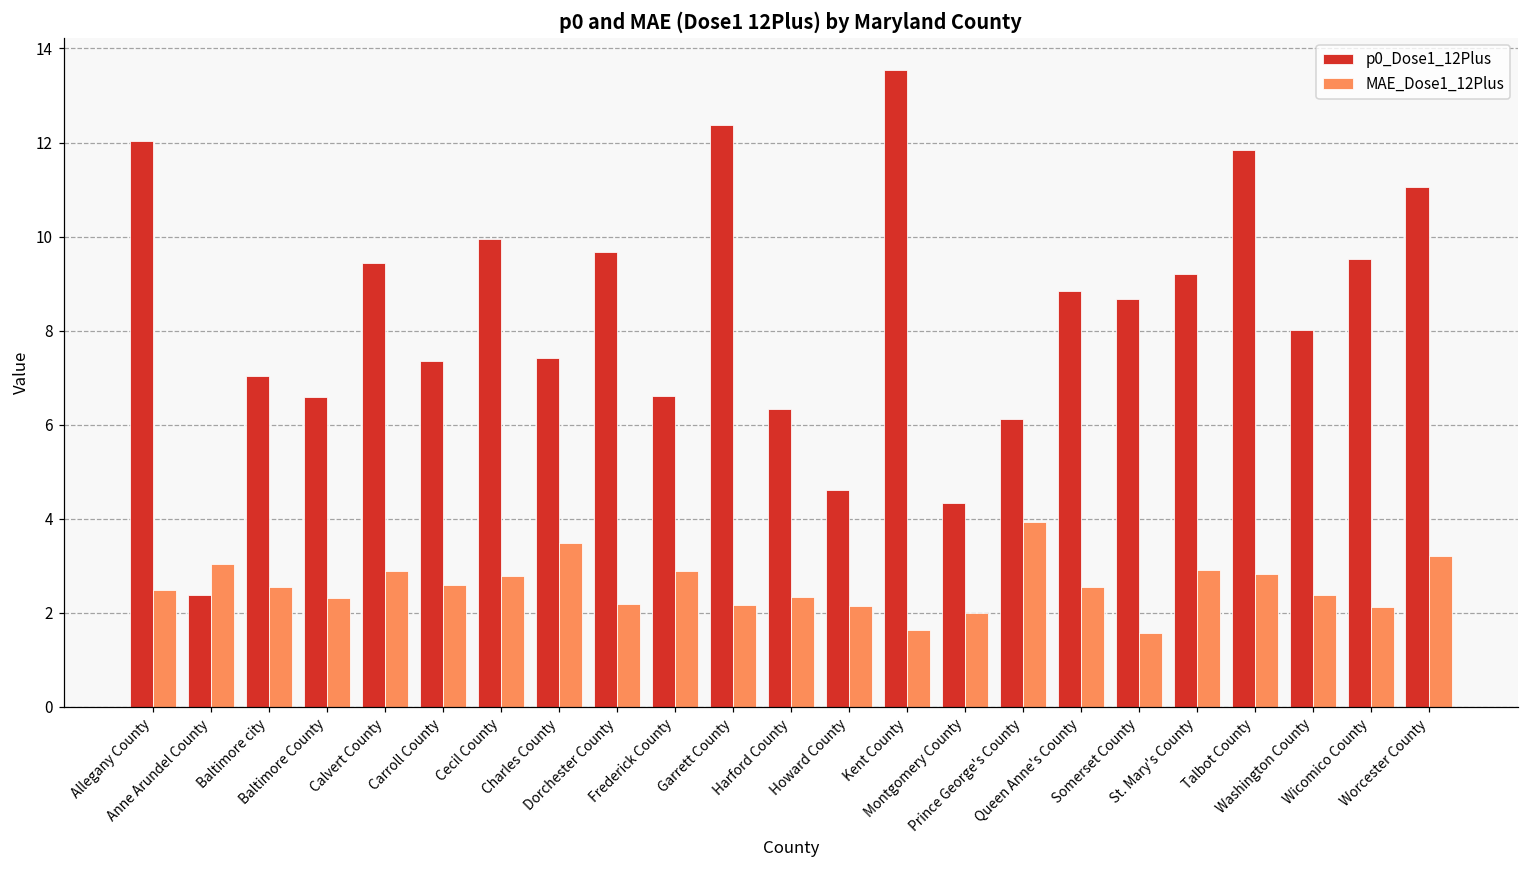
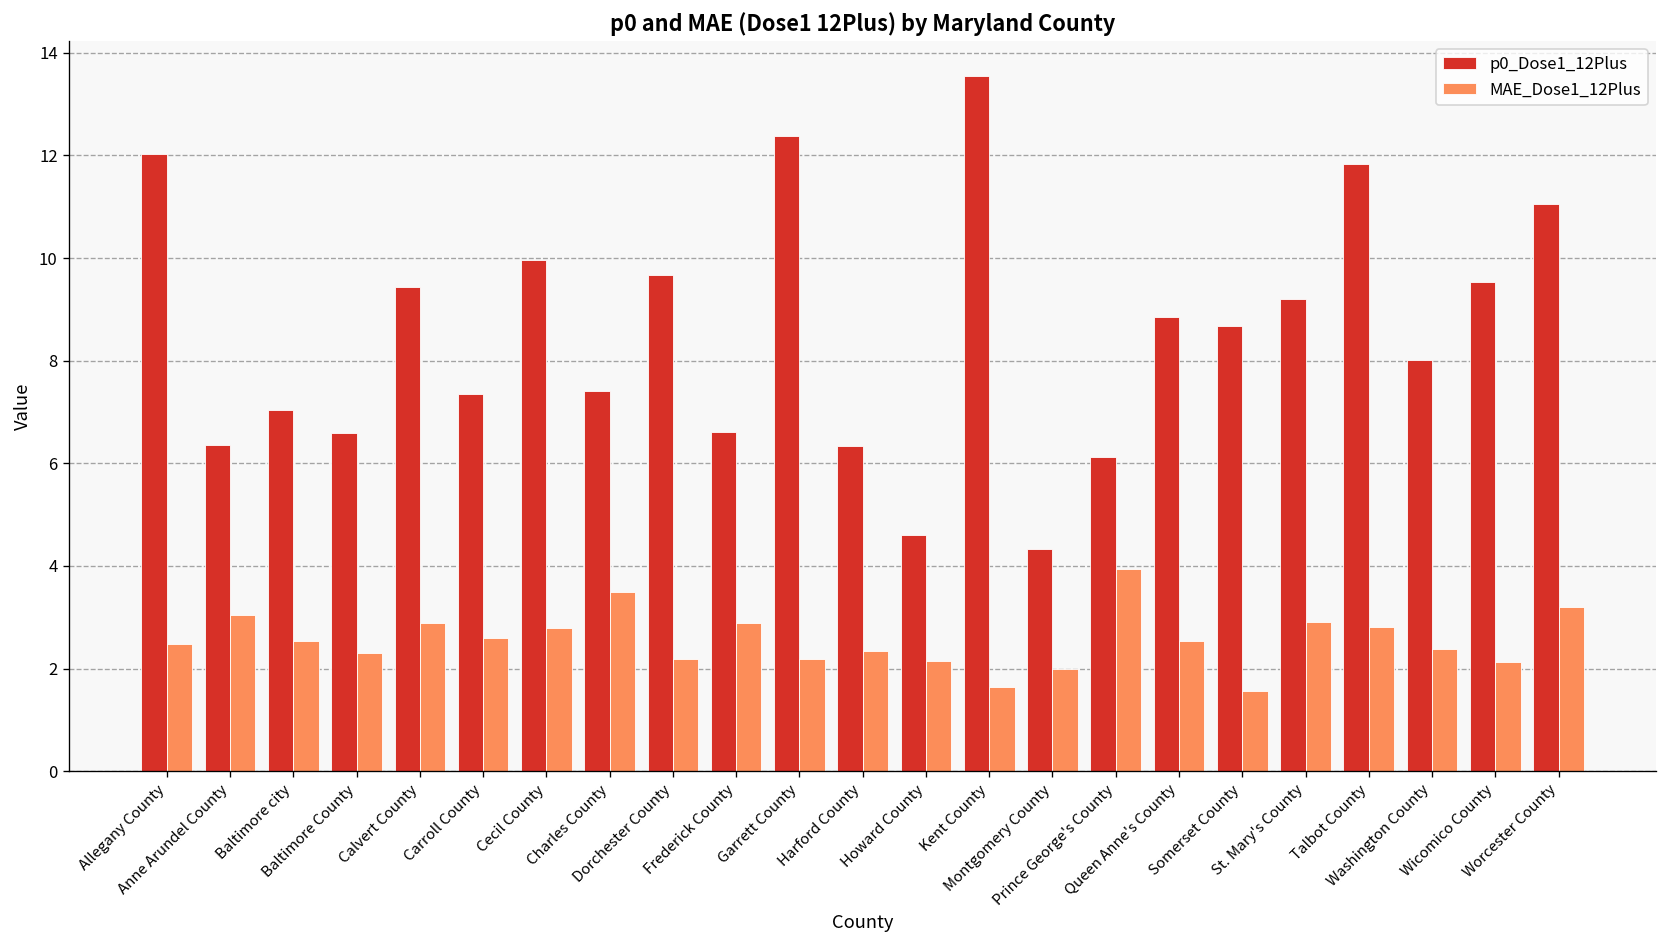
  {
    "p0_Dose1_12Plus": {
      "Allegany County": 12.0,
-     "Anne Arundel County": 2.4,
+     "Anne Arundel County": 6.4,
      "Baltimore city": 7.0,
      "Baltimore County": 6.6,
      "Calvert County": 9.4,
      "Carroll County": 7.4,
      "Cecil County": 10.0,
      "Charles County": 7.4,
      "Dorchester County": 9.7,
      "Frederick County": 6.6,
      "Garrett County": 12.4,
      "Harford County": 6.3,
      "Howard County": 4.6,
      "Kent County": 13.6,
      "Montgomery County": 4.3,
      "Prince George's County": 6.1,
      "Queen Anne's County": 8.8,
      "Somerset County": 8.7,
      "St. Mary's County": 9.2,
      "Talbot County": 11.8,
      "Washington County": 8.0,
      "Wicomico County": 9.5,
      "Worcester County": 11.0
    },
    "MAE_Dose1_12Plus": {
      "Allegany County": 2.5,
      "Anne Arundel County": 3.0,
      "Baltimore city": 2.5,
      "Baltimore County": 2.3,
      "Calvert County": 2.9,
      "Carroll County": 2.6,
      "Cecil County": 2.8,
      "Charles County": 3.5,
      "Dorchester County": 2.2,
      "Frederick County": 2.9,
      "Garrett County": 2.2,
      "Harford County": 2.3,
      "Howard County": 2.2,
      "Kent County": 1.6,
      "Montgomery County": 2.0,
      "Prince George's County": 3.9,
      "Queen Anne's County": 2.5,
      "Somerset County": 1.6,
      "St. Mary's County": 2.9,
      "Talbot County": 2.8,
      "Washington County": 2.4,
      "Wicomico County": 2.1,
      "Worcester County": 3.2
    }
  }
